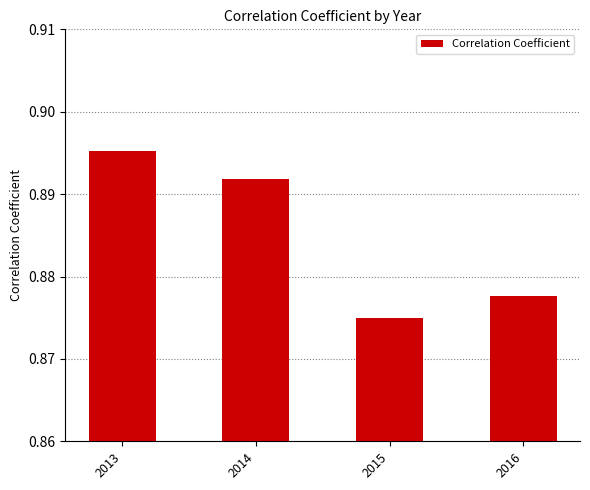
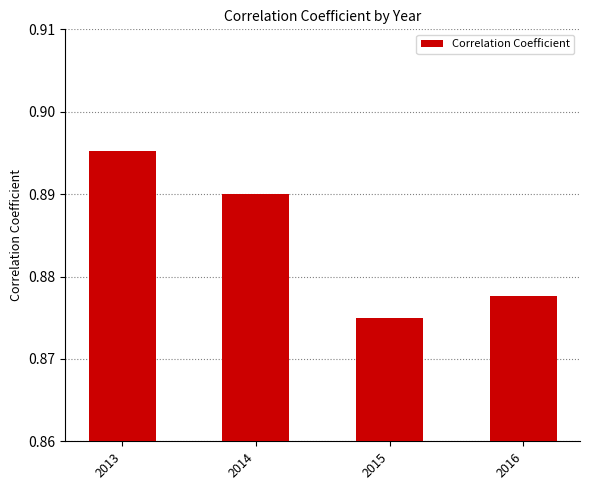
  {
    "2013": 0.895,
-   "2014": 0.892,
+   "2014": 0.890,
    "2015": 0.875,
    "2016": 0.878
  }
